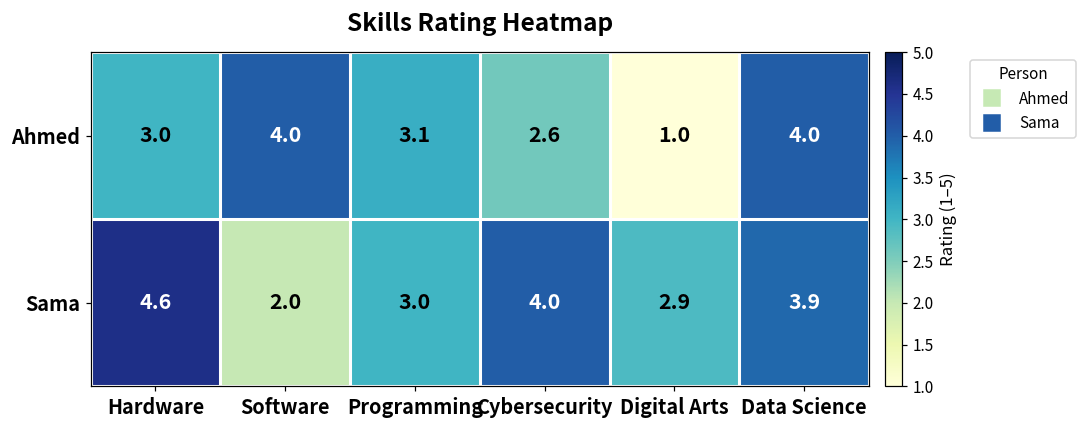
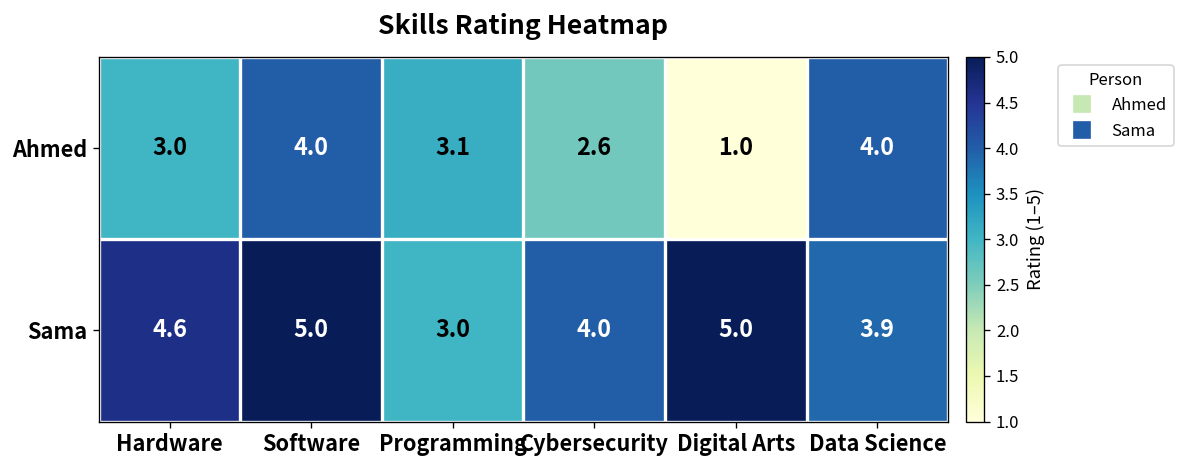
  {
    "Ahmed": {
      "Hardware": 3.0,
      "Software": 4.0,
      "Programming": 3.1,
      "Cybersecurity": 2.6,
      "Digital Arts": 1.0,
      "Data Science": 4.0
    },
    "Sama": {
      "Hardware": 4.6,
-     "Software": 2.0,
+     "Software": 5.0,
      "Programming": 3.0,
      "Cybersecurity": 4.0,
-     "Digital Arts": 2.9,
+     "Digital Arts": 5.0,
      "Data Science": 3.9
    }
  }
